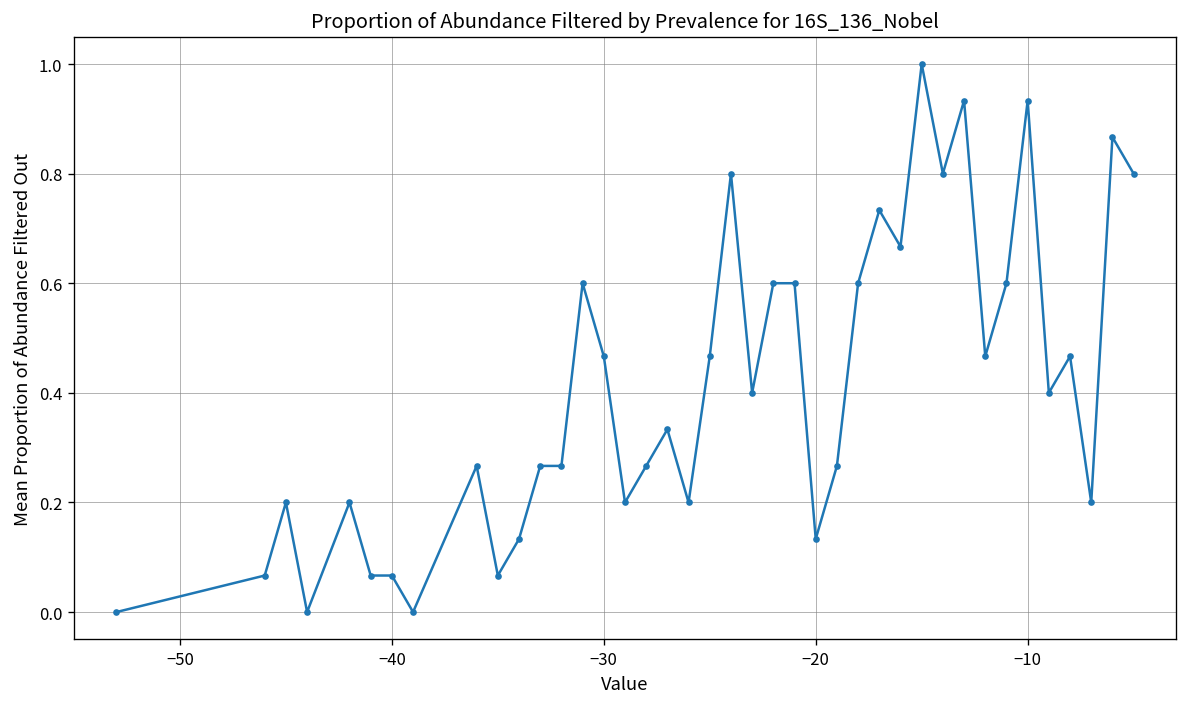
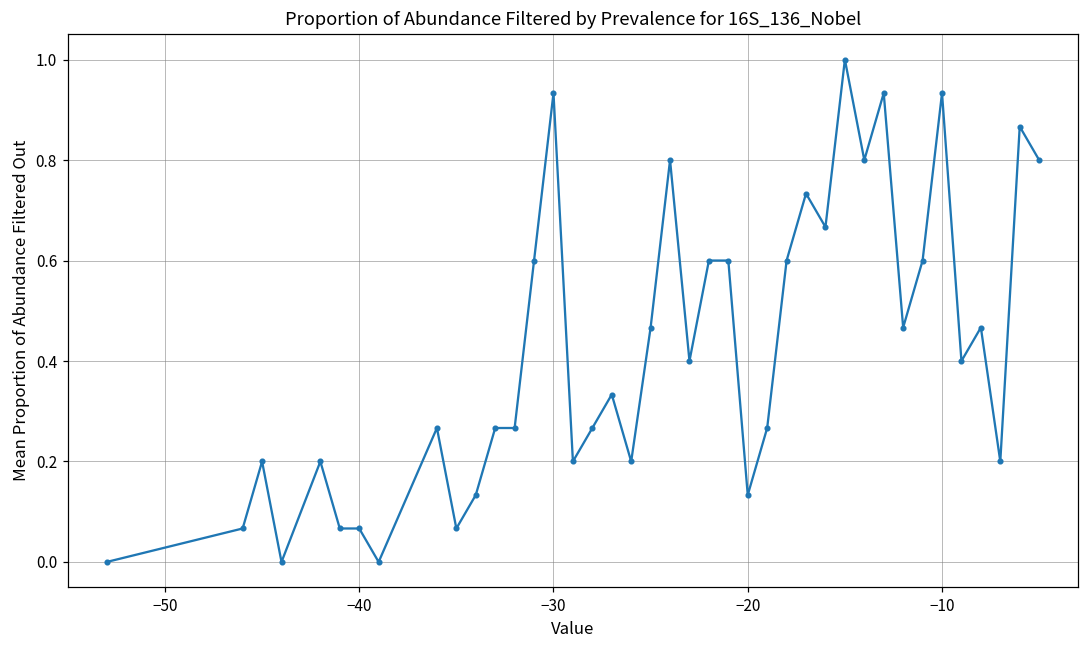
  {
    "−40": 0.07,
-   "−30": 0.47,
+   "−30": 0.93,
    "−20": 0.13,
    "−10": 0.93
  }
